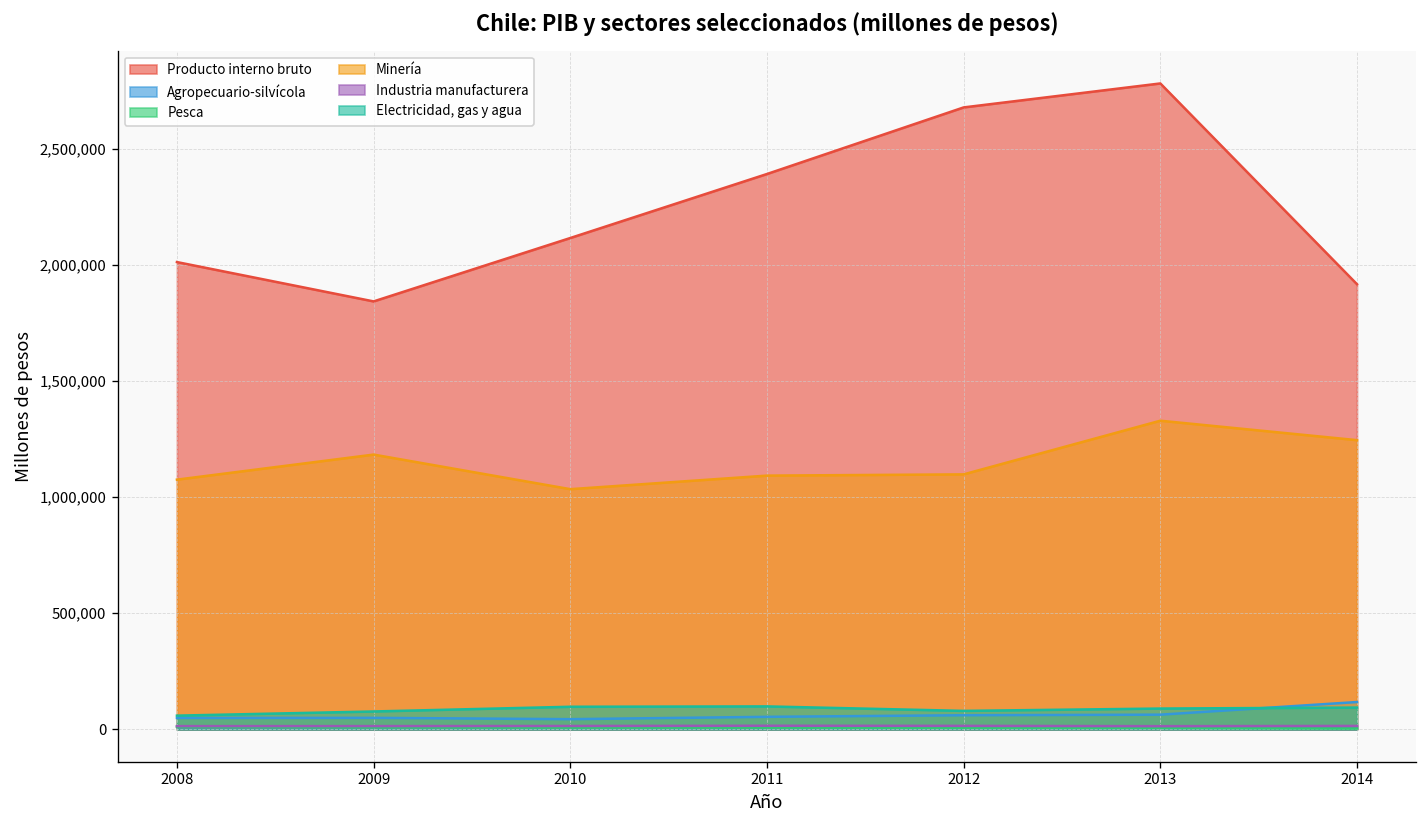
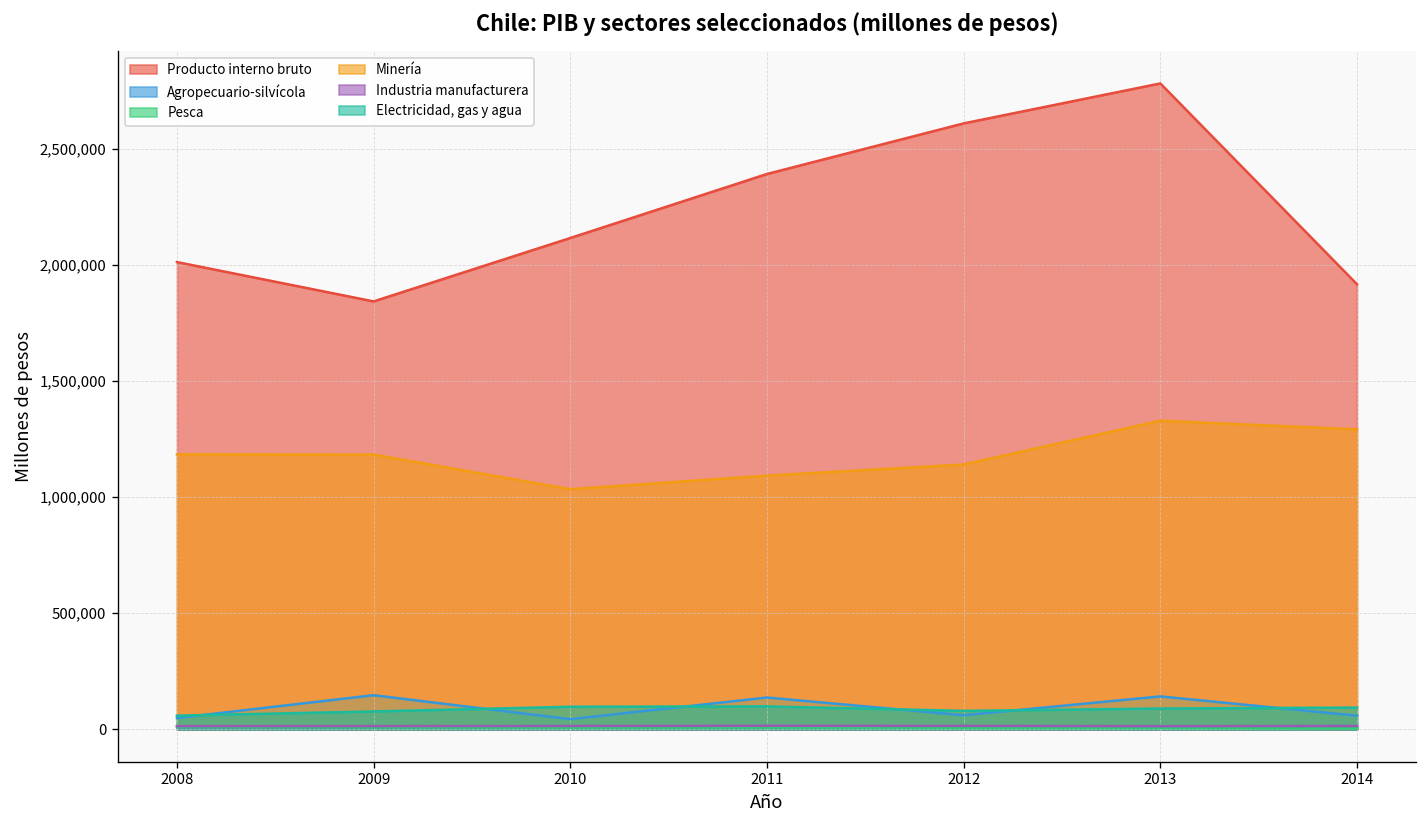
  {
    "Producto interno bruto": {
      "2008": "2,010,000",
      "2009": "1,840,000",
      "2010": "2,120,000",
      "2011": "2,390,000",
-     "2012": "2,680,000",
+     "2012": "2,610,000",
      "2013": "2,780,000",
      "2014": "1,920,000"
    },
    "Agropecuario-silvícola": {
-     "2009": "50,000",
+     "2009": "150,000",
      "2010": "40,000",
-     "2011": "50,000",
+     "2011": "140,000",
      "2012": "60,000",
-     "2013": "60,000",
-     "2014": "120,000"
+     "2013": "140,000",
+     "2014": "60,000"
    },
    "Minería": {
-     "2008": "1,080,000",
+     "2008": "1,180,000",
      "2009": "1,180,000",
      "2010": "1,030,000",
      "2011": "1,090,000",
-     "2012": "1,100,000",
+     "2012": "1,140,000",
      "2013": "1,330,000",
-     "2014": "1,250,000"
+     "2014": "1,290,000"
    }
  }
